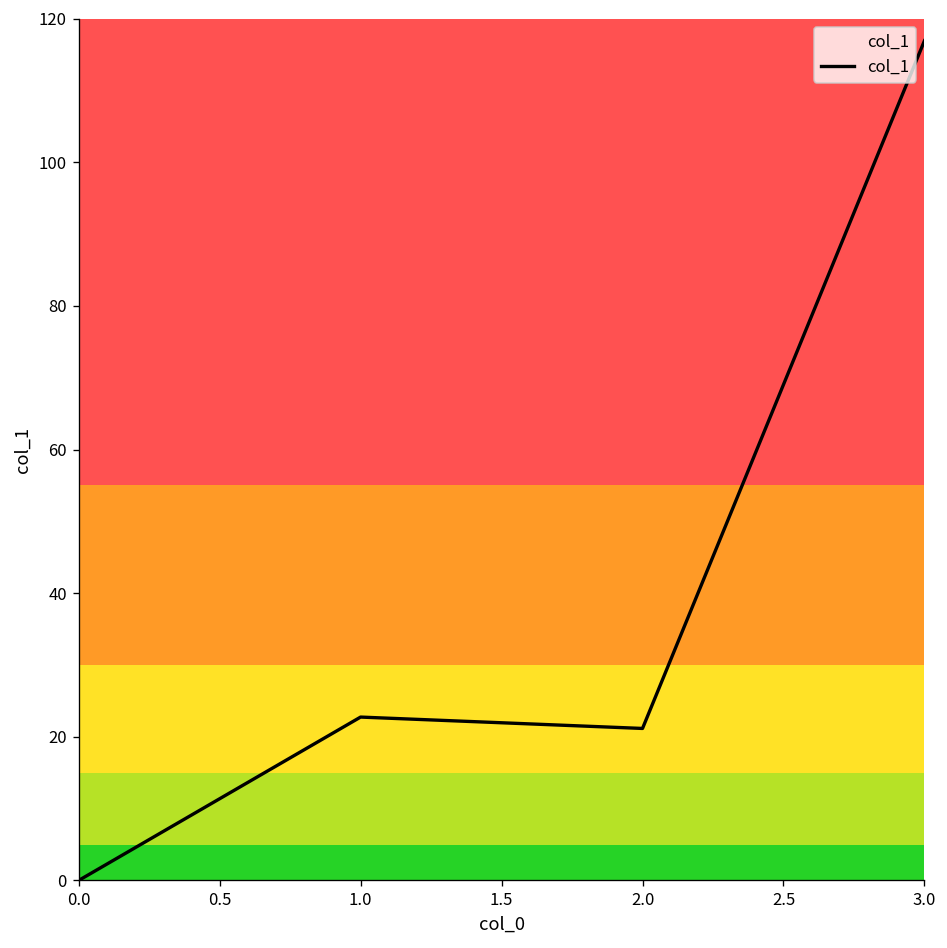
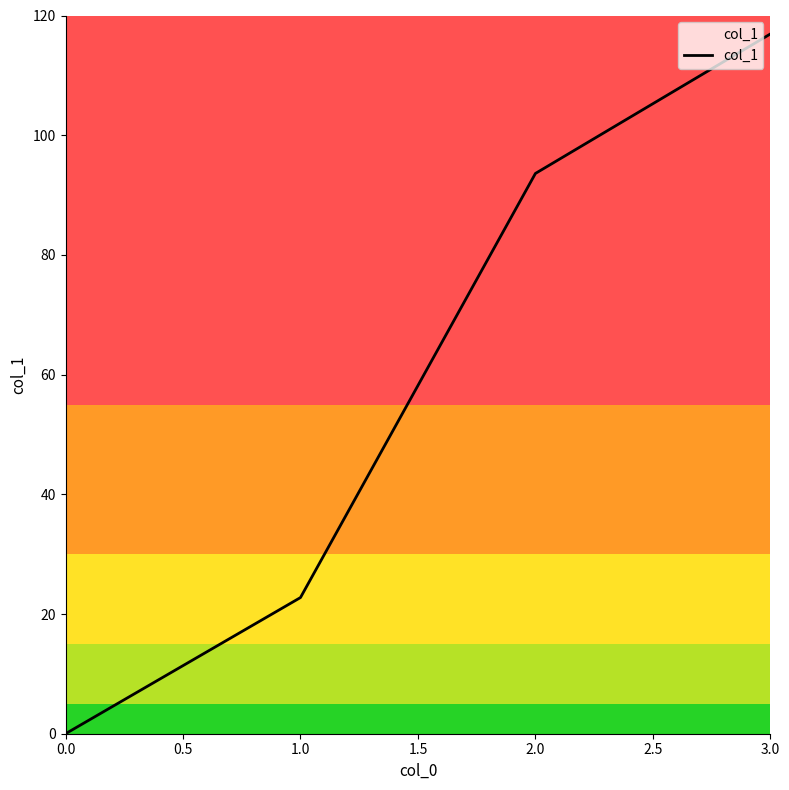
  {
    "0.0": 0,
    "1.0": 23,
-   "2.0": 21,
+   "2.0": 94,
    "3.0": 117
  }
